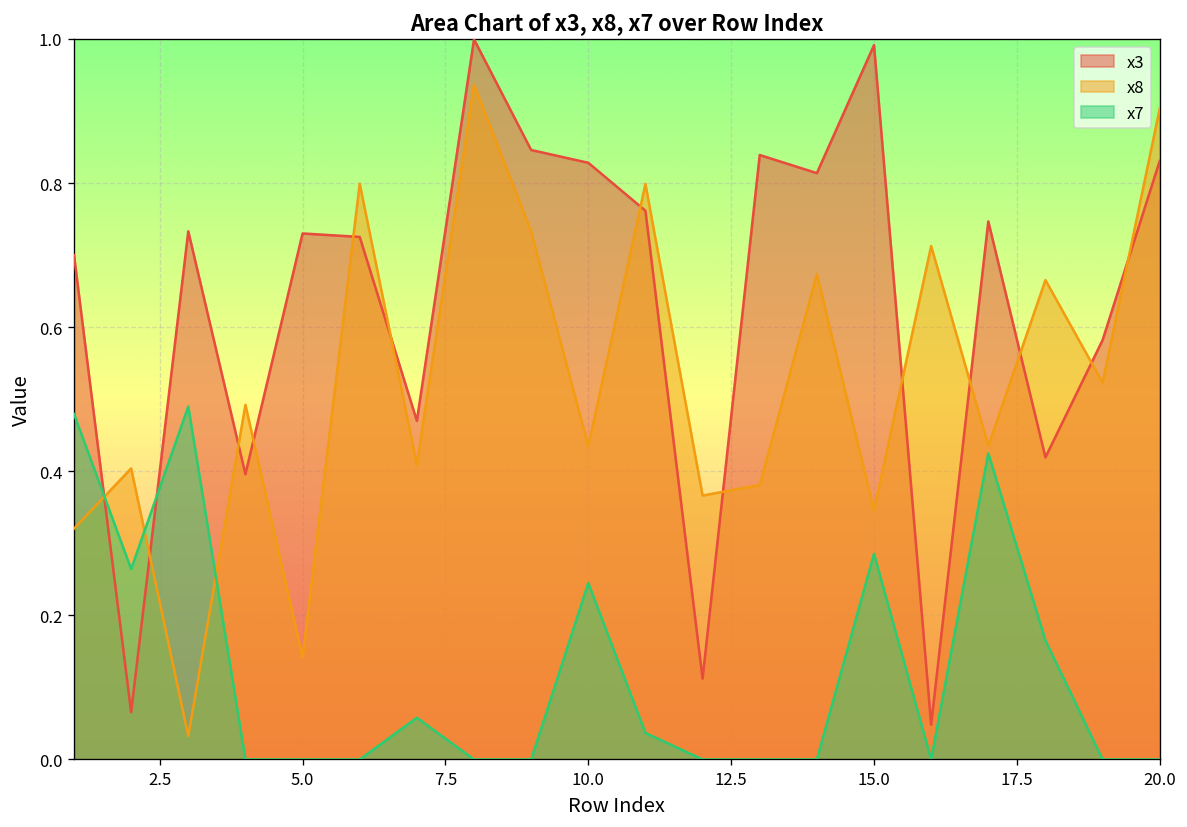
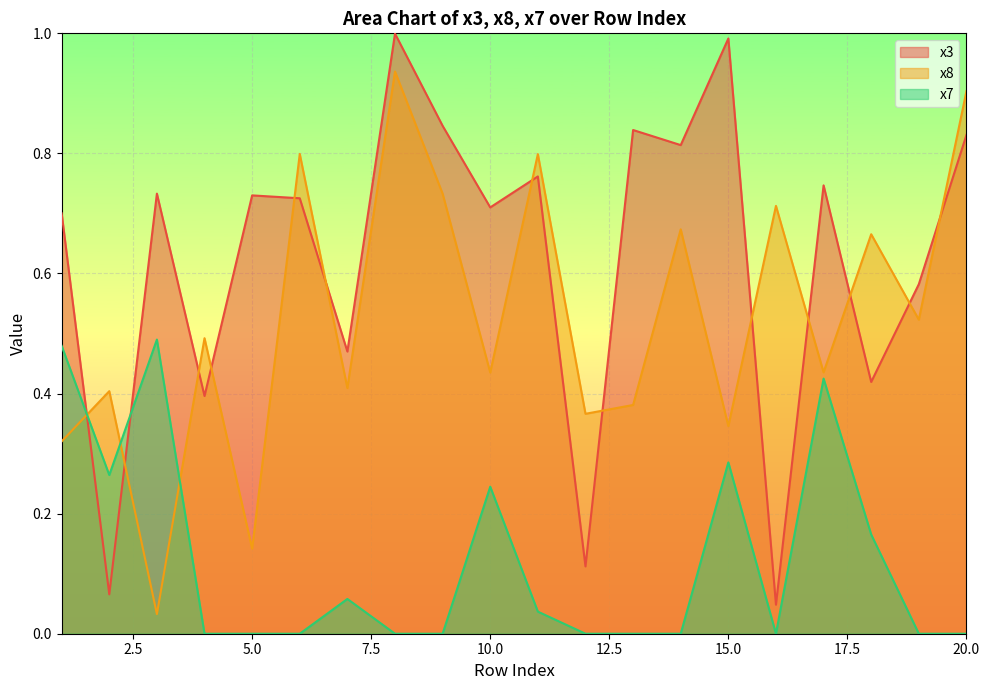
  {
    "x3": {
      "5.0": 0.73,
-     "10.0": 0.83,
+     "10.0": 0.71,
      "15.0": 0.99,
      "20.0": 0.83
    },
    "x8": {
      "5.0": 0.14,
      "10.0": 0.43,
      "15.0": 0.35,
      "20.0": 0.90
    },
    "x7": {
      "5.0": 0.00,
      "10.0": 0.24,
      "15.0": 0.29,
      "20.0": 0.00
    }
  }
